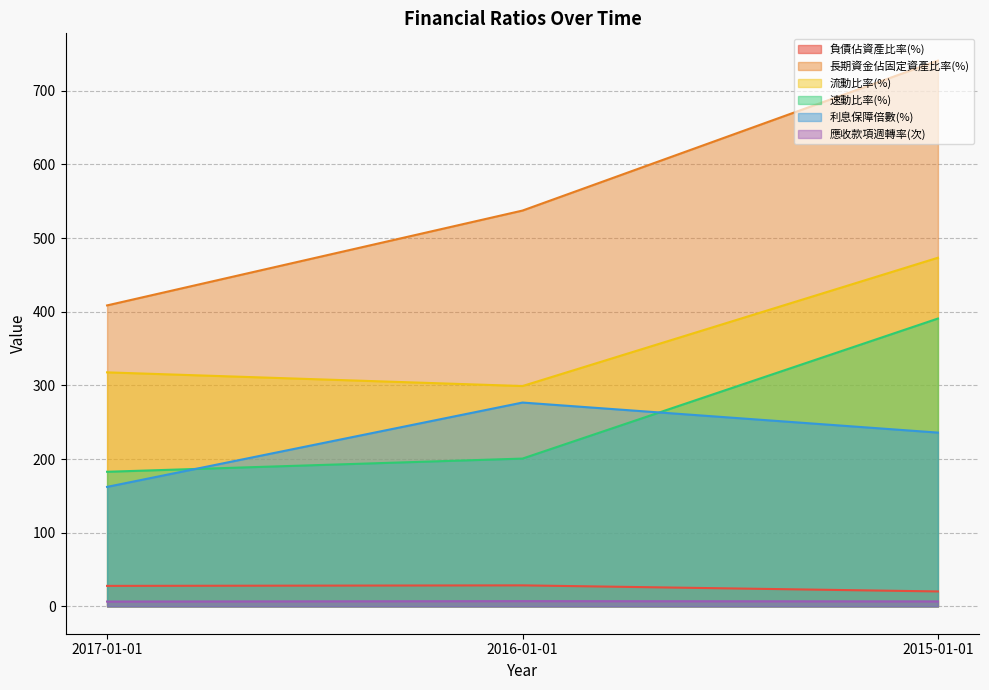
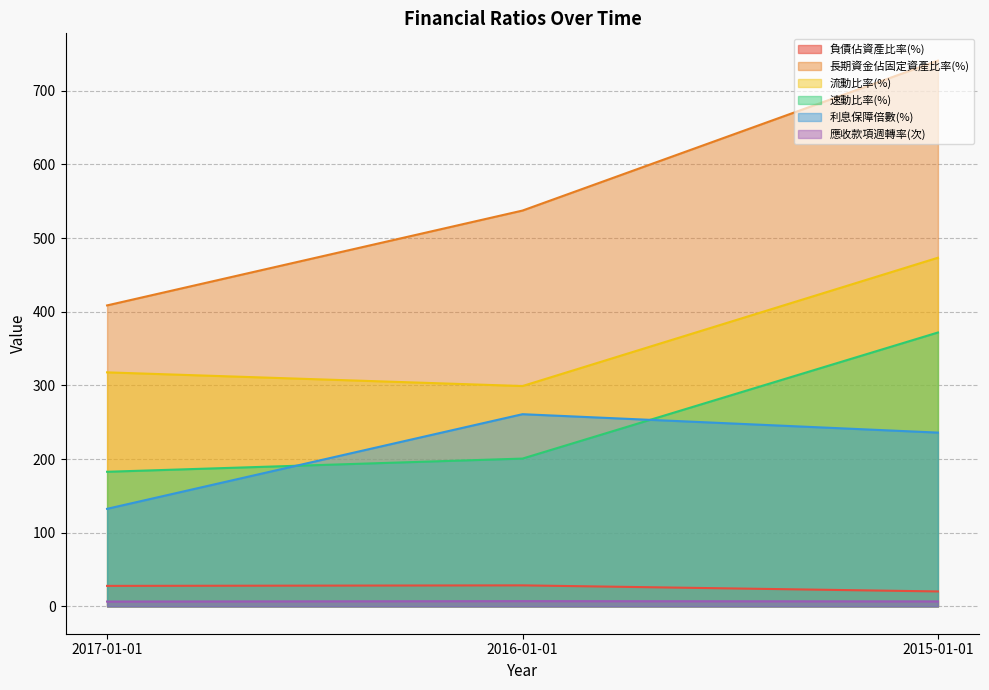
  {
    "速動比率(%)": {
      "2017-01-01": 180,
      "2016-01-01": 200,
-     "2015-01-01": 390
+     "2015-01-01": 370
    },
    "利息保障倍數(%)": {
-     "2017-01-01": 160,
-     "2016-01-01": 280,
+     "2017-01-01": 130,
+     "2016-01-01": 260,
      "2015-01-01": 240
    },
    "應收款項週轉率(次)": {
      "2017-01-01": 10,
      "2016-01-01": 10,
      "2015-01-01": 10
    }
  }
